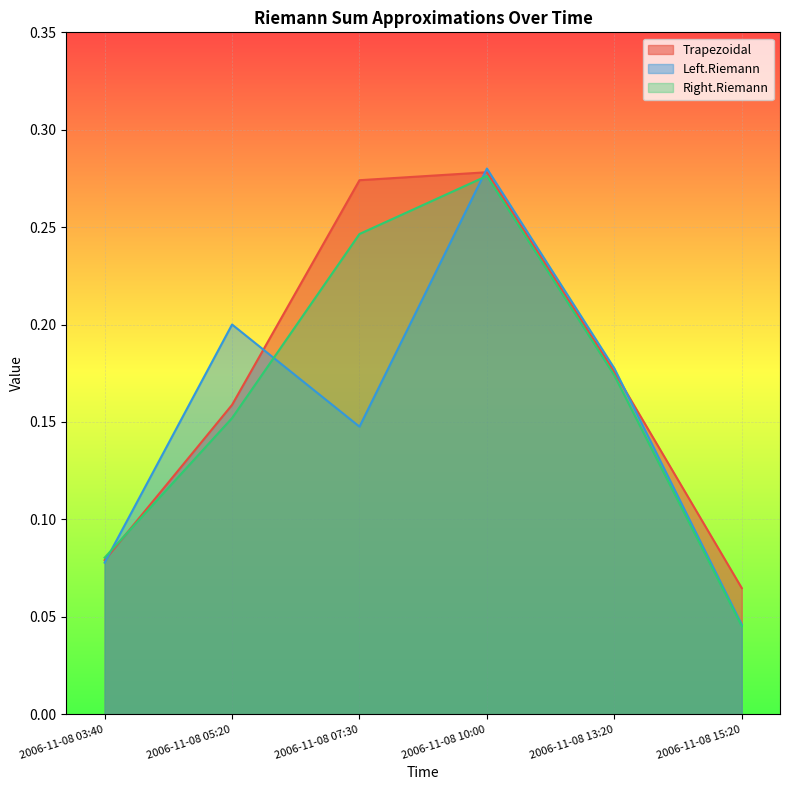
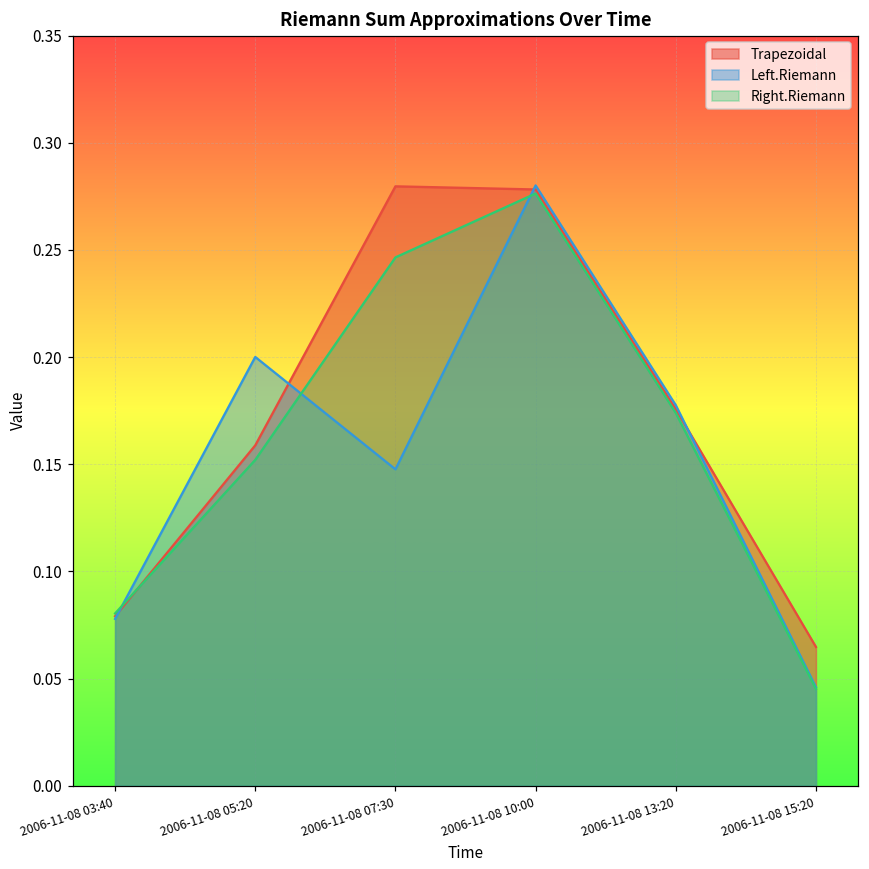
  {
    "Trapezoidal": {
      "2006-11-08 05:20": 0.159,
-     "2006-11-08 07:30": 0.274,
+     "2006-11-08 07:30": 0.280,
      "2006-11-08 10:00": 0.278,
      "2006-11-08 13:20": 0.176,
      "2006-11-08 15:20": 0.065
    },
    "Left.Riemann": {
      "2006-11-08 05:20": 0.200,
      "2006-11-08 07:30": 0.148,
      "2006-11-08 10:00": 0.280,
      "2006-11-08 13:20": 0.178
    },
    "Right.Riemann": {
      "2006-11-08 05:20": 0.152,
      "2006-11-08 07:30": 0.247,
      "2006-11-08 10:00": 0.276,
      "2006-11-08 13:20": 0.174
    }
  }
